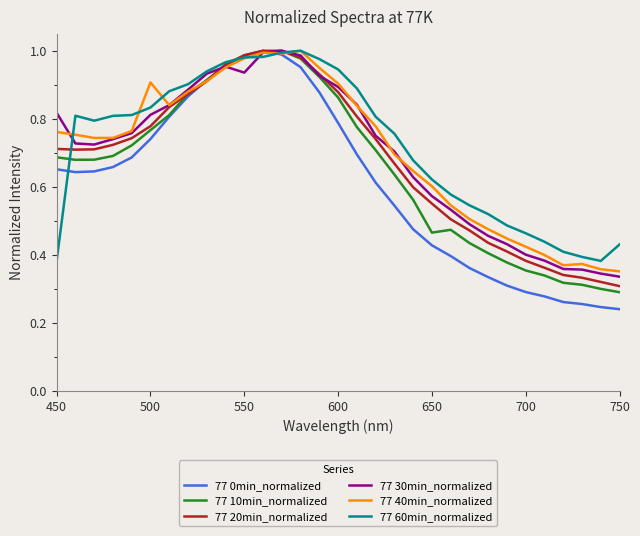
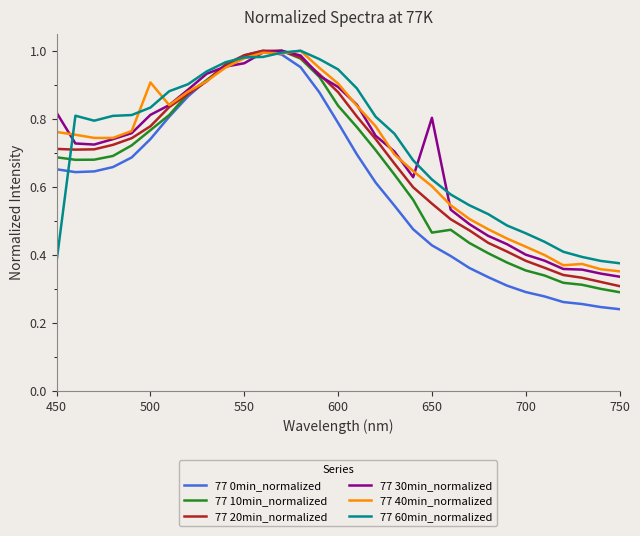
  {
    "77 0min_normalized": {
      "450": 0.65,
      "500": 0.74,
      "600": 0.79,
      "650": 0.43,
      "700": 0.29,
      "750": 0.24
    },
    "77 10min_normalized": {
      "450": 0.69,
      "500": 0.77,
-     "600": 0.86,
+     "600": 0.84,
      "650": 0.46,
      "700": 0.35,
      "750": 0.29
    },
    "77 20min_normalized": {
      "450": 0.71,
      "500": 0.78,
      "600": 0.88,
      "650": 0.55,
      "700": 0.38,
      "750": 0.31
    },
    "77 30min_normalized": {
      "450": 0.82,
      "500": 0.81,
-     "550": 0.94,
+     "550": 0.96,
      "600": 0.89,
-     "650": 0.57,
+     "650": 0.80,
      "700": 0.40,
      "750": 0.34
    },
    "77 40min_normalized": {
      "450": 0.76,
      "500": 0.91,
      "600": 0.90,
      "650": 0.60,
      "700": 0.42,
      "750": 0.35
    },
    "77 60min_normalized": {
      "450": 0.38,
      "500": 0.83,
      "600": 0.95,
      "650": 0.62,
      "700": 0.46,
-     "750": 0.43
+     "750": 0.37
    }
  }
